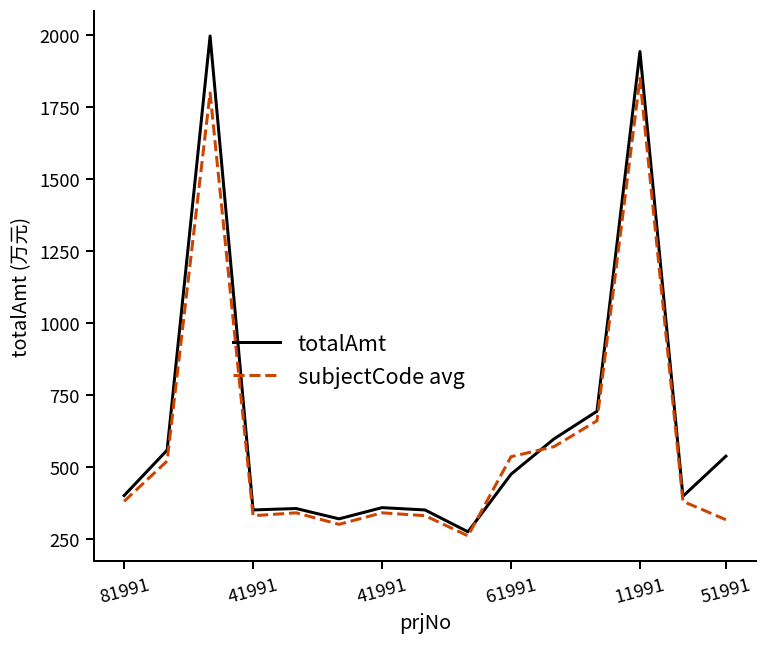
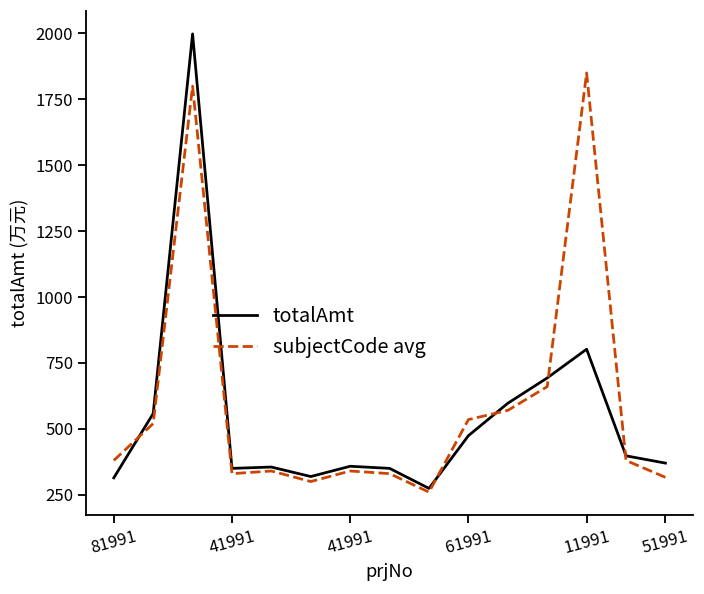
  {
    "totalAmt": {
-     "81991": 400,
+     "81991": 310,
      "61991": 470,
-     "11991": 1940,
-     "51991": 540
+     "11991": 800,
+     "51991": 370
    },
    "subjectCode avg": {
      "81991": 380,
      "61991": 540,
      "11991": 1850,
      "51991": 320
    }
  }
